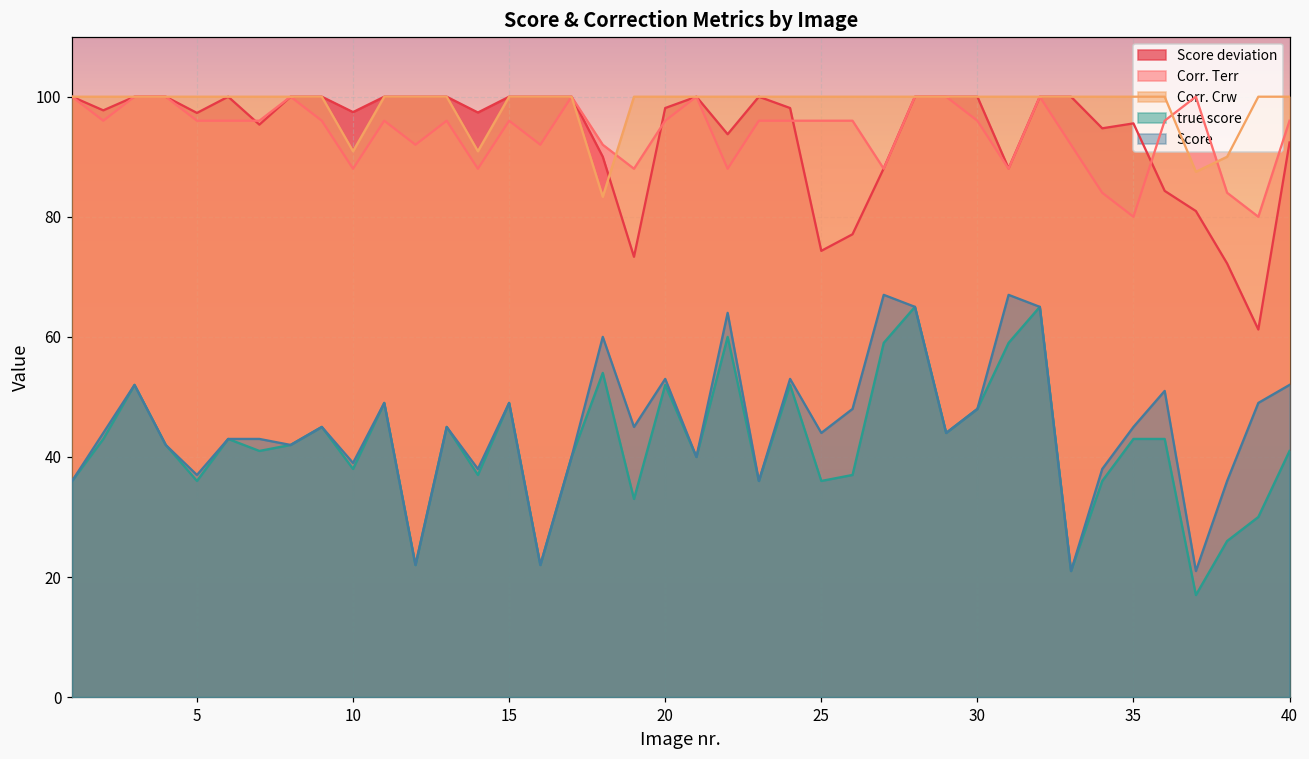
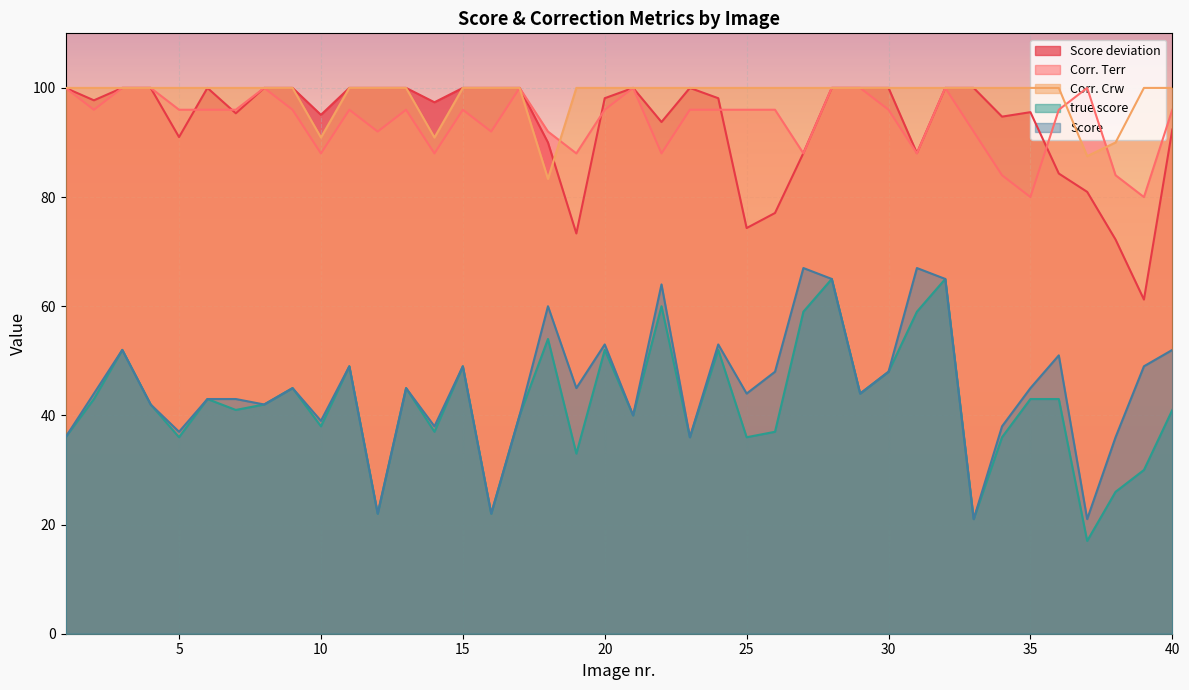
  {
    "Score deviation": {
-     "5": 97,
-     "10": 97,
+     "5": 91,
+     "10": 95,
      "20": 98,
      "25": 74,
      "40": 92
    }
  }
